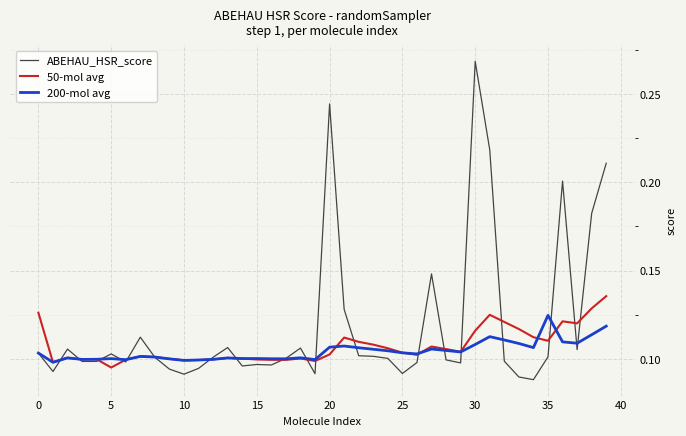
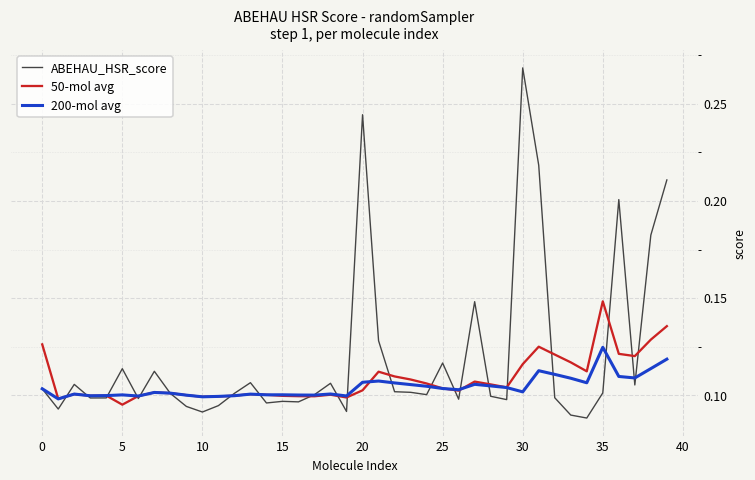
  {
    "ABEHAU_HSR_score": {
-     "5": 0.103,
+     "5": 0.114,
      "10": 0.091,
      "15": 0.097,
      "20": 0.244,
-     "25": 0.092,
+     "25": 0.117,
      "30": 0.268,
      "35": 0.101
    },
    "50-mol avg": {
      "0": 0.126,
      "5": 0.095,
      "20": 0.103,
      "30": 0.116,
-     "35": 0.110
+     "35": 0.148
    },
    "200-mol avg": {
      "5": 0.100,
      "20": 0.107,
-     "30": 0.108,
+     "30": 0.102,
      "35": 0.125
    }
  }
